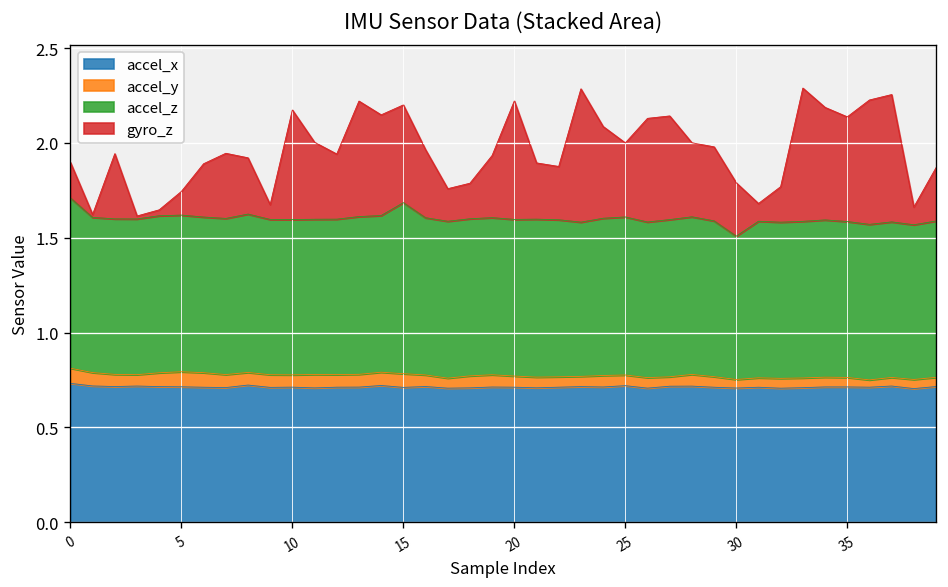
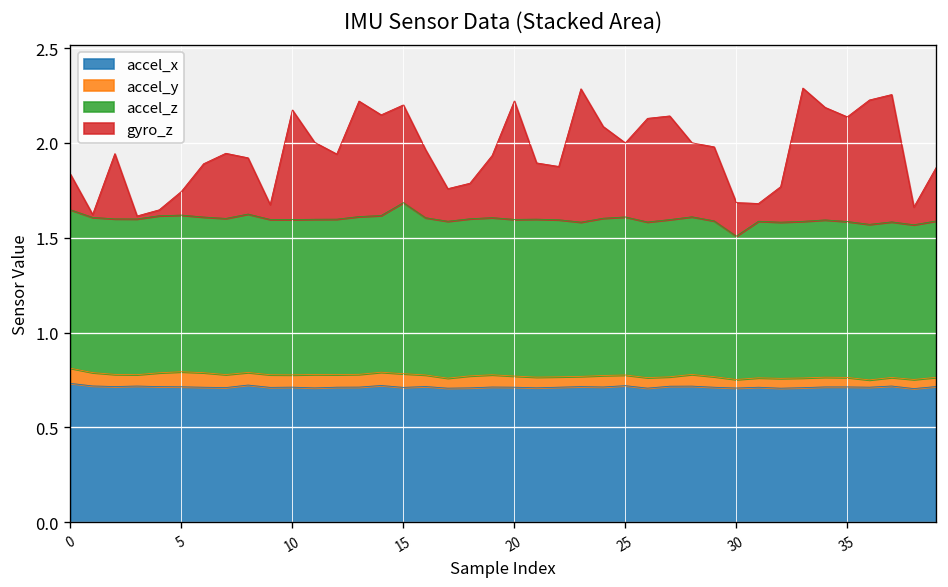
  {
    "accel_x": {
      "0": 0.73,
      "5": 0.71,
      "10": 0.71,
      "15": 0.71,
      "20": 0.71,
      "25": 0.72,
      "30": 0.71,
      "35": 0.71
    },
    "accel_y": {
      "0": 0.08,
      "5": 0.08,
      "10": 0.07,
      "15": 0.07,
      "20": 0.06,
      "25": 0.06,
      "30": 0.05,
      "35": 0.05
    },
    "accel_z": {
-     "0": 0.90,
+     "0": 0.84,
      "5": 0.83,
      "10": 0.82,
      "15": 0.90,
      "20": 0.83,
      "25": 0.83,
      "30": 0.76,
      "35": 0.82
    },
    "gyro_z": {
      "0": 0.19,
      "5": 0.13,
      "10": 0.58,
      "15": 0.52,
      "20": 0.63,
      "25": 0.39,
-     "30": 0.28,
+     "30": 0.18,
      "35": 0.55
    }
  }
